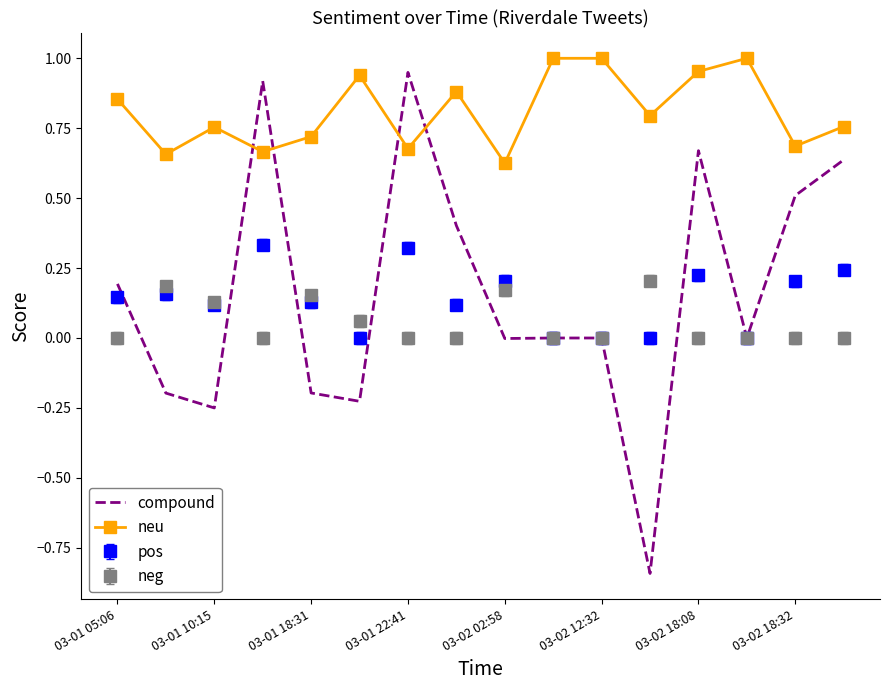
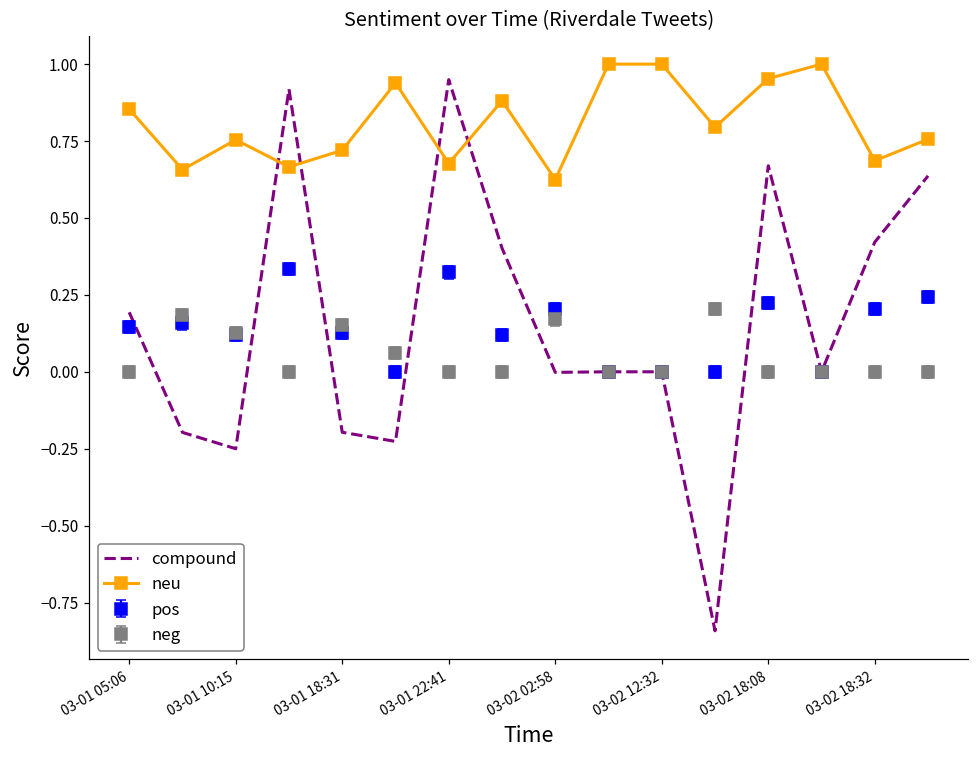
  {
    "compound": {
      "03-01 05:06": 0.19,
      "03-01 10:15": -0.25,
      "03-01 18:31": -0.20,
      "03-01 22:41": 0.95,
      "03-02 02:58": 0.00,
      "03-02 18:08": 0.67,
-     "03-02 18:32": 0.51
+     "03-02 18:32": 0.42
    },
    "neu": {
      "03-01 05:06": 0.85,
      "03-01 10:15": 0.75,
      "03-01 18:31": 0.72,
      "03-01 22:41": 0.68,
      "03-02 02:58": 0.63,
      "03-02 12:32": 1.00,
      "03-02 18:08": 0.95,
      "03-02 18:32": 0.69
    }
  }
